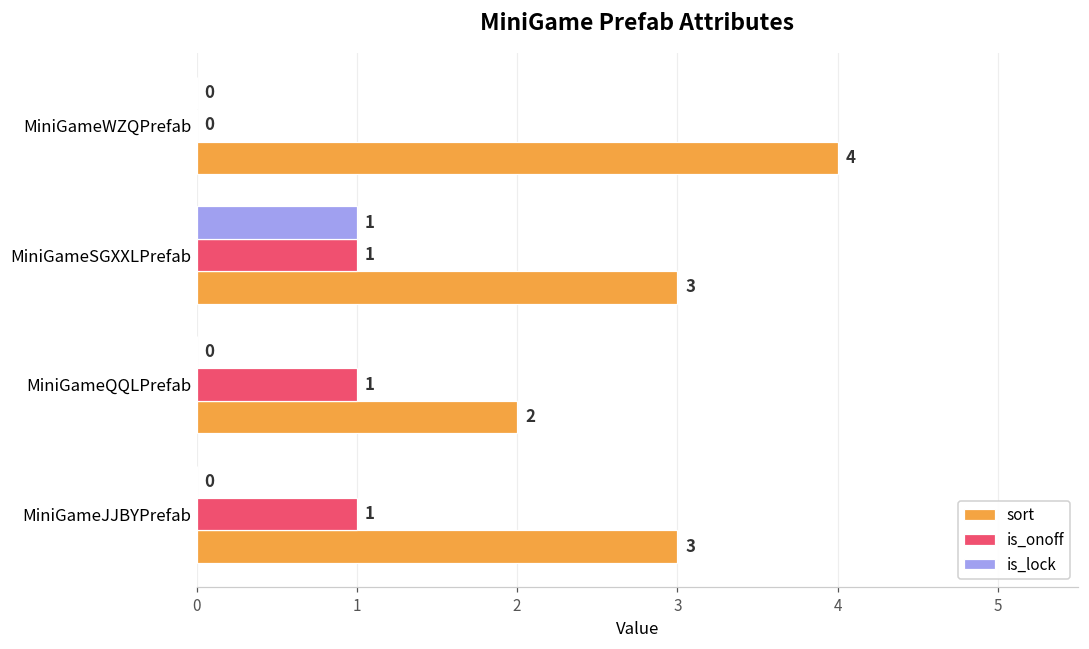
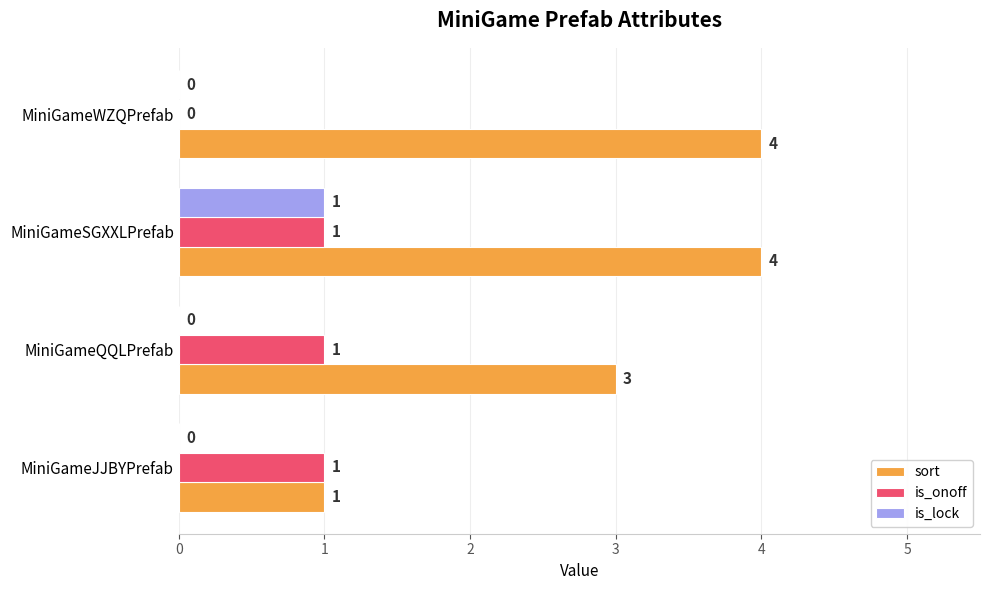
  {
    "sort": {
      "MiniGameWZQPrefab": 4,
-     "MiniGameSGXXLPrefab": 3,
-     "MiniGameQQLPrefab": 2,
-     "MiniGameJJBYPrefab": 3
+     "MiniGameSGXXLPrefab": 4,
+     "MiniGameQQLPrefab": 3,
+     "MiniGameJJBYPrefab": 1
    },
    "is_onoff": {
      "MiniGameWZQPrefab": 0,
      "MiniGameSGXXLPrefab": 1,
      "MiniGameQQLPrefab": 1,
      "MiniGameJJBYPrefab": 1
    },
    "is_lock": {
      "MiniGameWZQPrefab": 0,
      "MiniGameSGXXLPrefab": 1,
      "MiniGameQQLPrefab": 0,
      "MiniGameJJBYPrefab": 0
    }
  }
